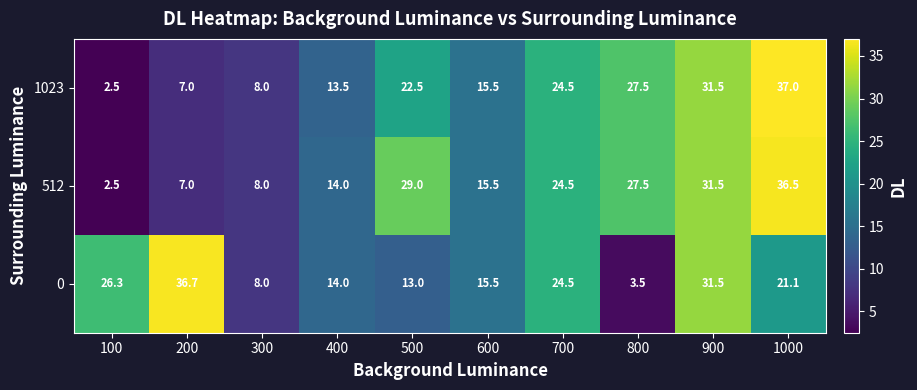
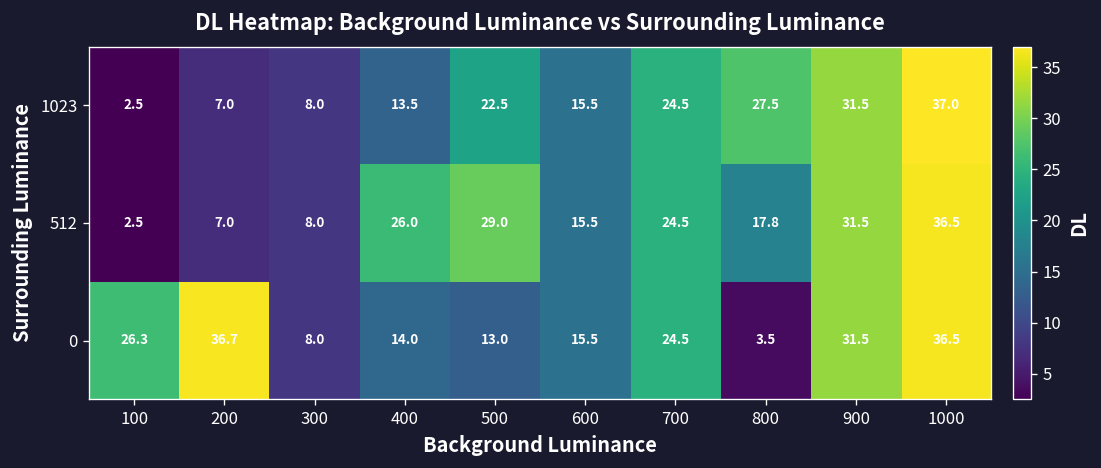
  {
    "1023": {
      "100": 2.5,
      "200": 7.0,
      "300": 8.0,
      "400": 13.5,
      "500": 22.5,
      "600": 15.5,
      "700": 24.5,
      "800": 27.5,
      "900": 31.5,
      "1000": 37.0
    },
    "512": {
      "100": 2.5,
      "200": 7.0,
      "300": 8.0,
-     "400": 14.0,
+     "400": 26.0,
      "500": 29.0,
      "600": 15.5,
      "700": 24.5,
-     "800": 27.5,
+     "800": 17.8,
      "900": 31.5,
      "1000": 36.5
    },
    "0": {
      "100": 26.3,
      "200": 36.7,
      "300": 8.0,
      "400": 14.0,
      "500": 13.0,
      "600": 15.5,
      "700": 24.5,
      "800": 3.5,
      "900": 31.5,
-     "1000": 21.1
+     "1000": 36.5
    }
  }
